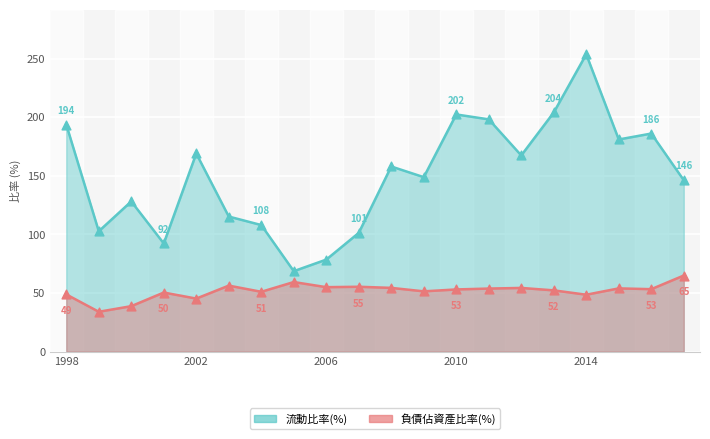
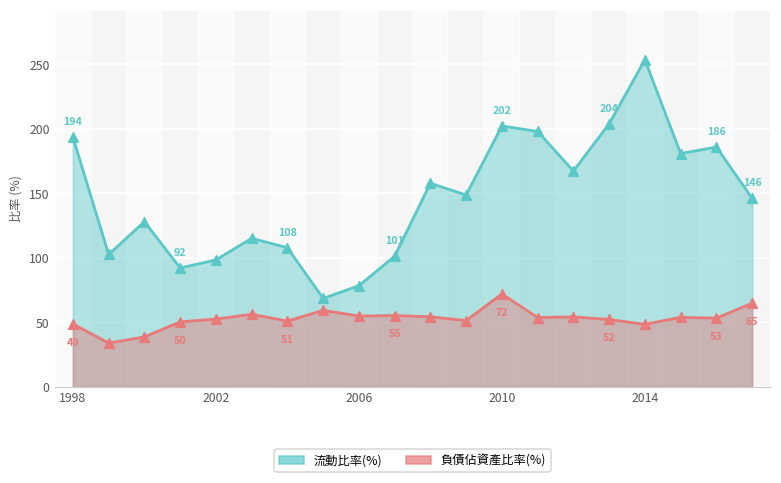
  {
    "流動比率(%)": {
-     "2002": 169,
+     "2002": 98,
      "2006": 78,
      "2014": 254
    },
    "負債佔資產比率(%)": {
      "1998": 49,
-     "2002": 45,
-     "2010": 53
+     "2002": 53,
+     "2010": 72
    }
  }
